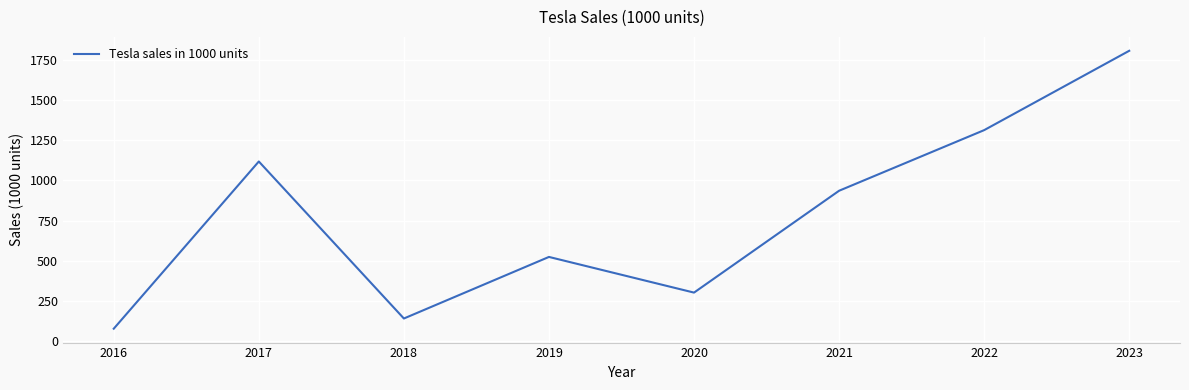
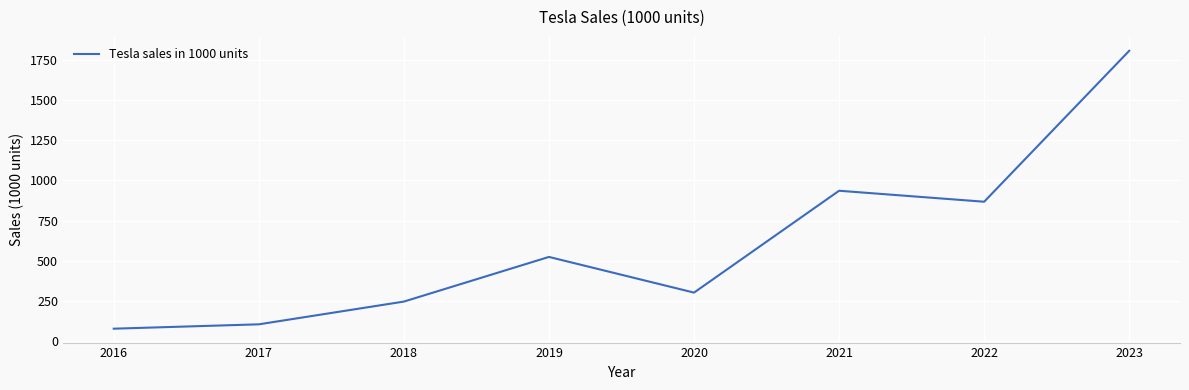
  {
    "2016": 80,
-   "2017": 1120,
-   "2018": 140,
+   "2017": 100,
+   "2018": 240,
    "2019": 520,
    "2020": 300,
    "2021": 940,
-   "2022": 1310,
+   "2022": 870,
    "2023": 1810
  }
